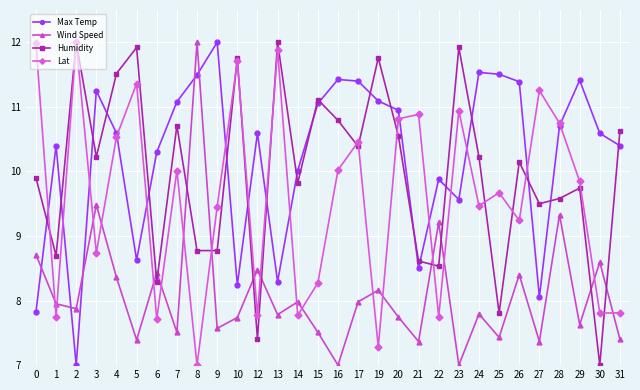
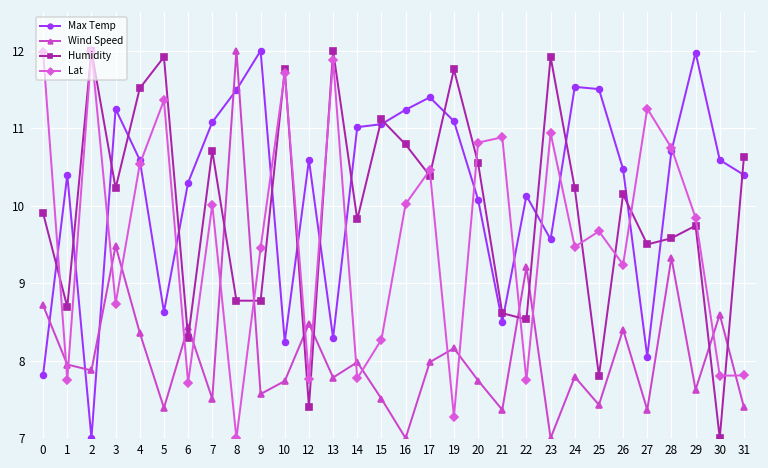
  {
    "Max Temp": {
      "0": 7.8,
      "1": 10.4,
      "2": 7.0,
      "3": 11.2,
      "4": 10.6,
      "5": 8.6,
      "6": 10.3,
      "7": 11.1,
      "8": 11.5,
      "9": 12.0,
      "10": 8.2,
      "12": 10.6,
      "13": 8.3,
-     "14": 10.0,
+     "14": 11.0,
      "15": 11.1,
-     "16": 11.4,
+     "16": 11.2,
      "17": 11.4,
      "19": 11.1,
-     "20": 10.9,
+     "20": 10.1,
      "21": 8.5,
-     "22": 9.9,
+     "22": 10.1,
      "23": 9.6,
      "24": 11.5,
      "25": 11.5,
-     "26": 11.4,
+     "26": 10.5,
      "27": 8.1,
      "28": 10.7,
-     "29": 11.4,
+     "29": 12.0,
      "30": 10.6,
      "31": 10.4
    }
  }
